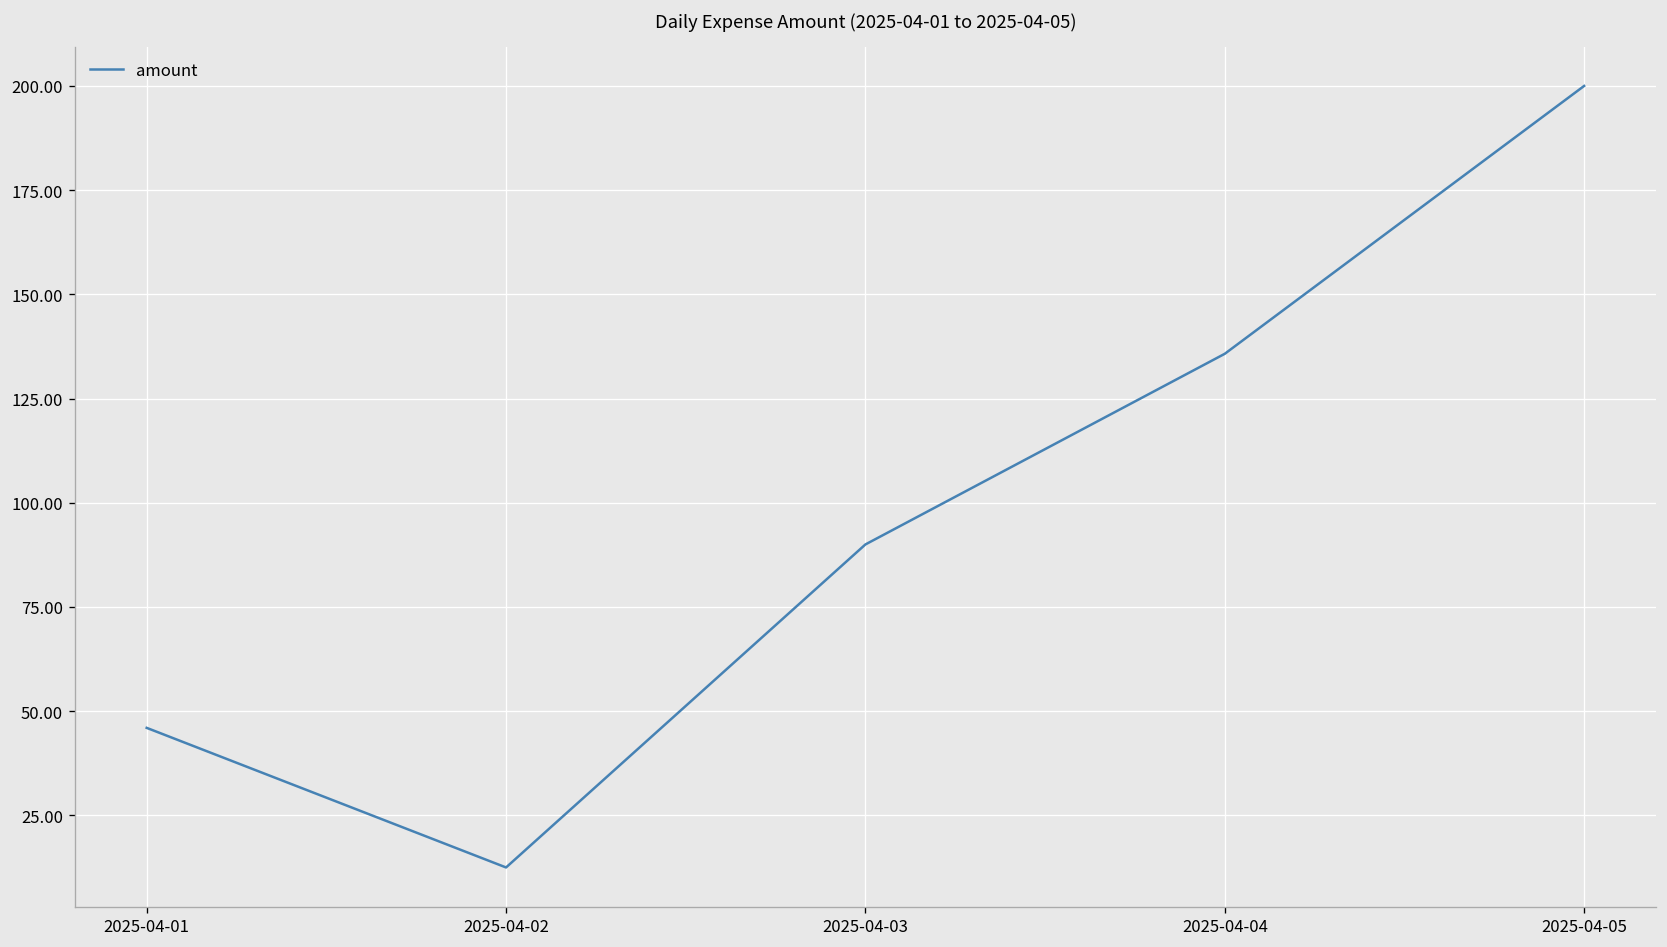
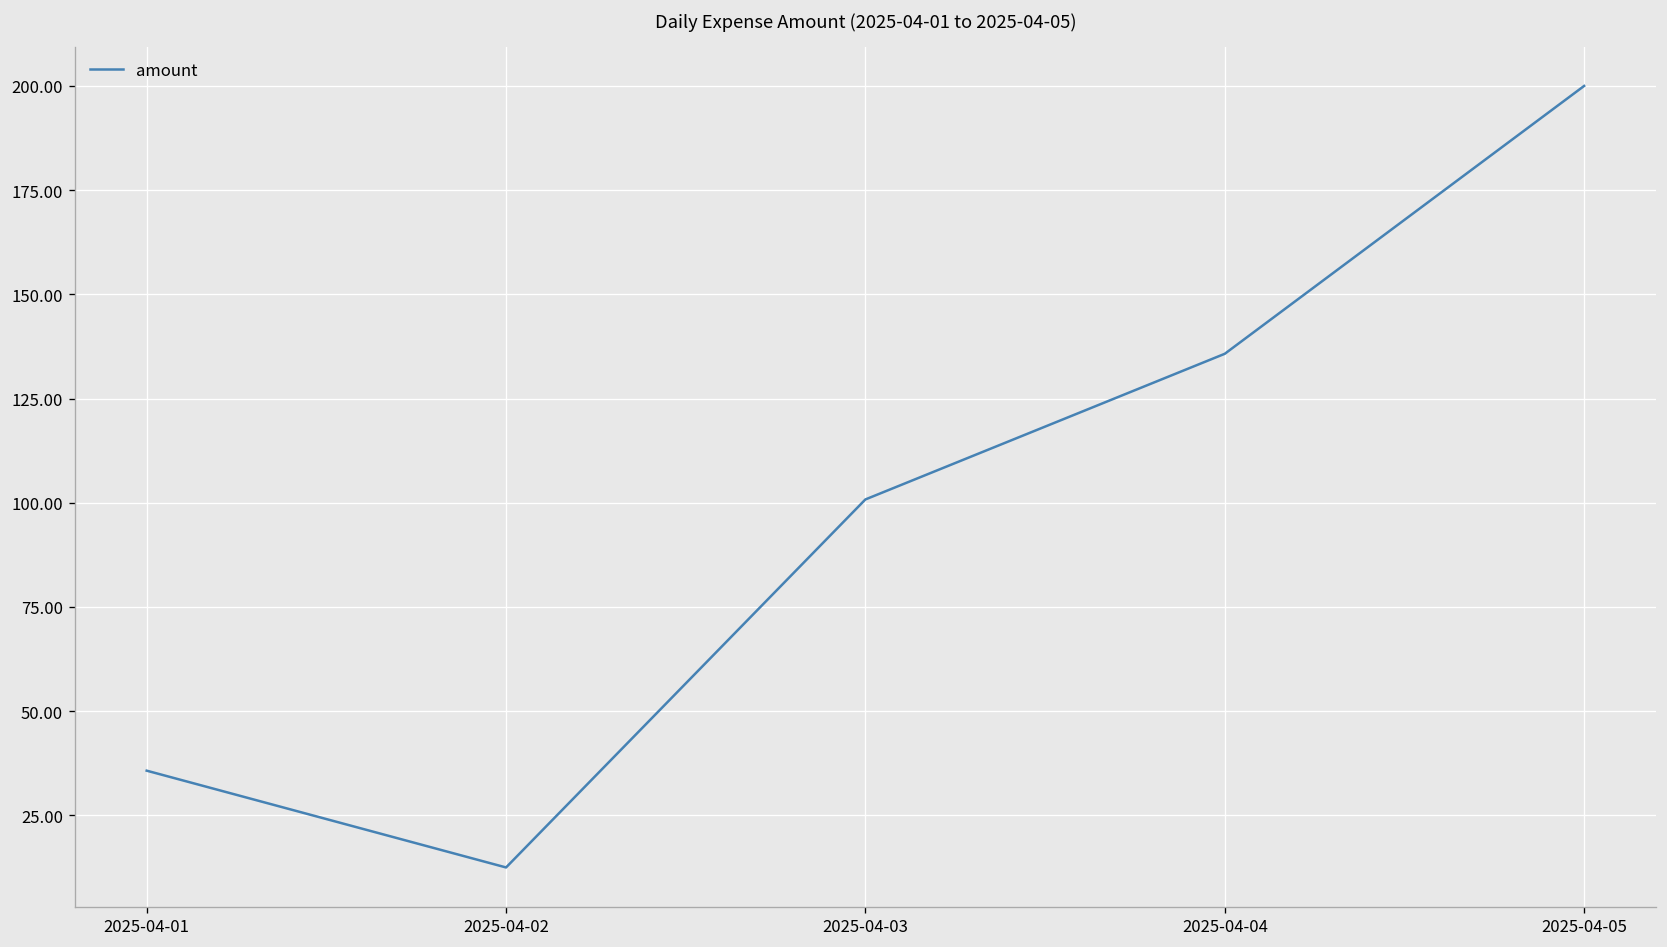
  {
-   "2025-04-01": 46,
+   "2025-04-01": 36,
    "2025-04-02": 13,
-   "2025-04-03": 90,
+   "2025-04-03": 101,
    "2025-04-04": 136,
    "2025-04-05": 200
  }
